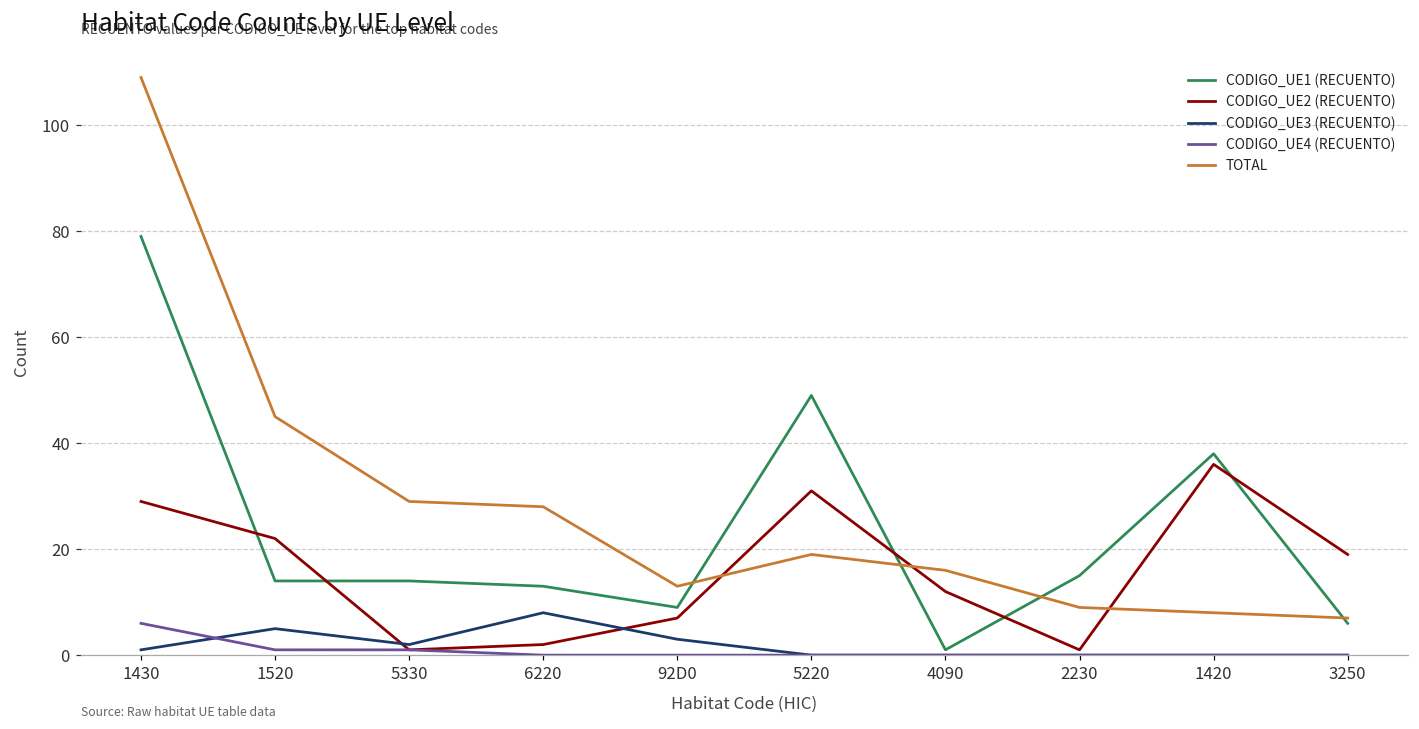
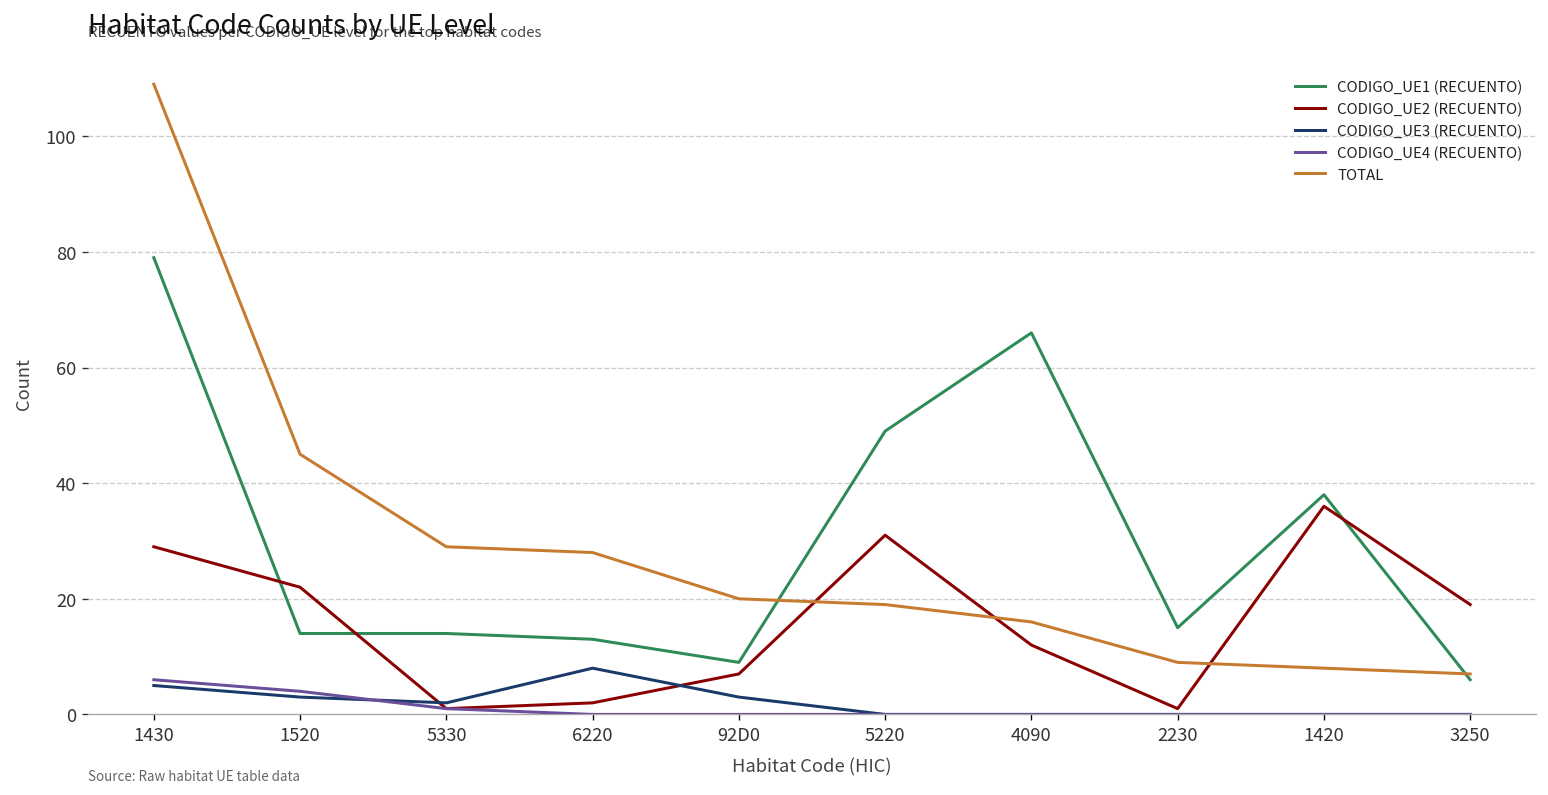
  {
    "CODIGO_UE1 (RECUENTO)": {
      "1430": 79,
      "1520": 14,
      "5330": 14,
      "6220": 13,
      "92D0": 9,
      "5220": 49,
-     "4090": 1,
+     "4090": 66,
      "2230": 15,
      "1420": 38,
      "3250": 6
    },
    "CODIGO_UE2 (RECUENTO)": {
      "1430": 29,
      "1520": 22,
      "6220": 2,
      "92D0": 7,
      "5220": 31,
      "4090": 12,
      "2230": 1,
      "1420": 36,
      "3250": 19
    },
    "CODIGO_UE3 (RECUENTO)": {
-     "1430": 1,
-     "1520": 5,
+     "1430": 5,
+     "1520": 3,
      "5330": 2,
      "6220": 8,
      "92D0": 3
    },
    "CODIGO_UE4 (RECUENTO)": {
      "1430": 6,
-     "1520": 1,
+     "1520": 4,
      "6220": 0,
      "92D0": 0
    },
    "TOTAL": {
      "1430": 109,
      "1520": 45,
      "5330": 29,
      "6220": 28,
-     "92D0": 13,
+     "92D0": 20,
      "5220": 19,
      "4090": 16,
      "2230": 9,
      "1420": 8,
      "3250": 7
    }
  }
